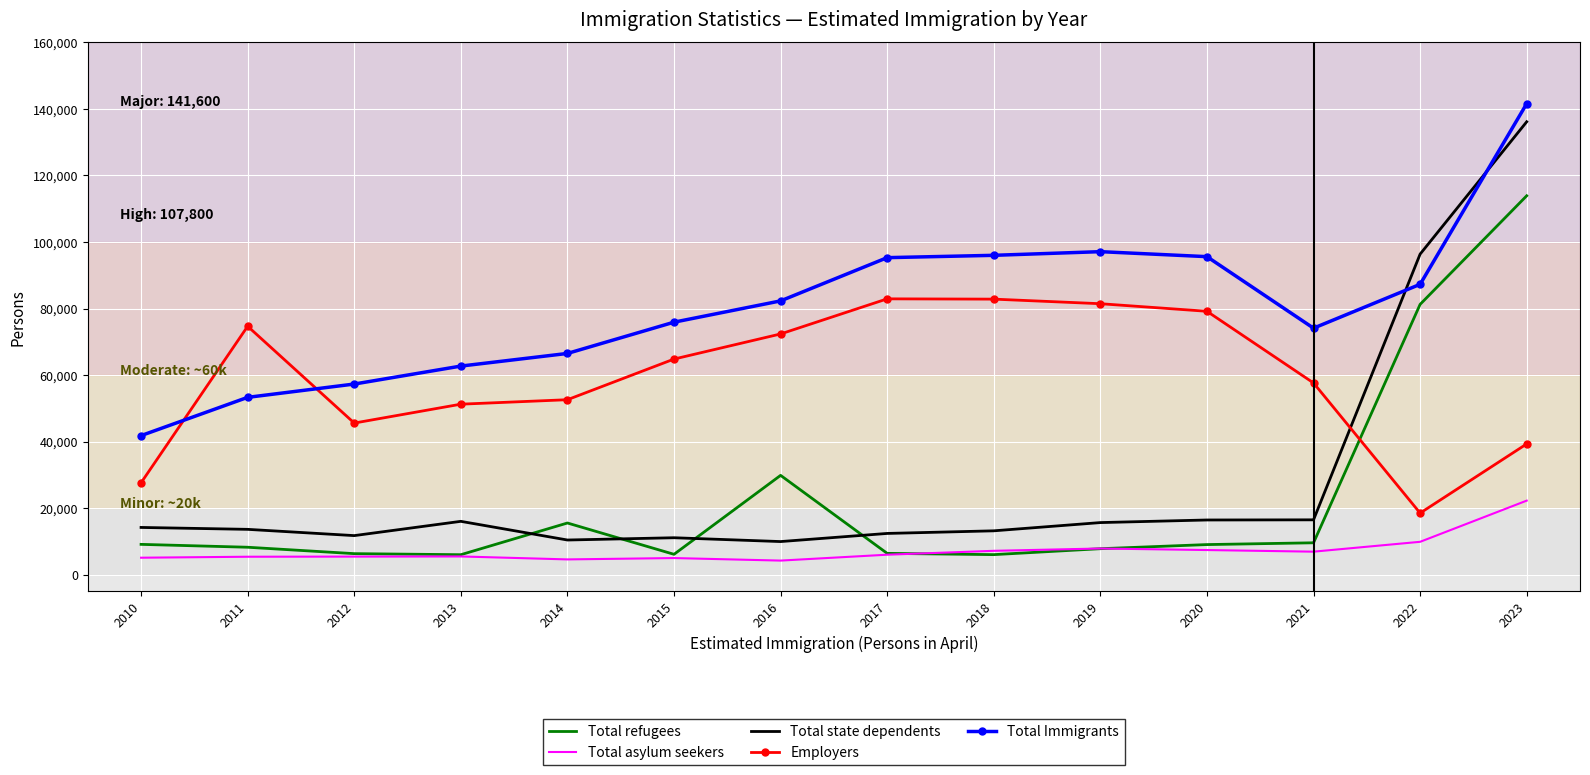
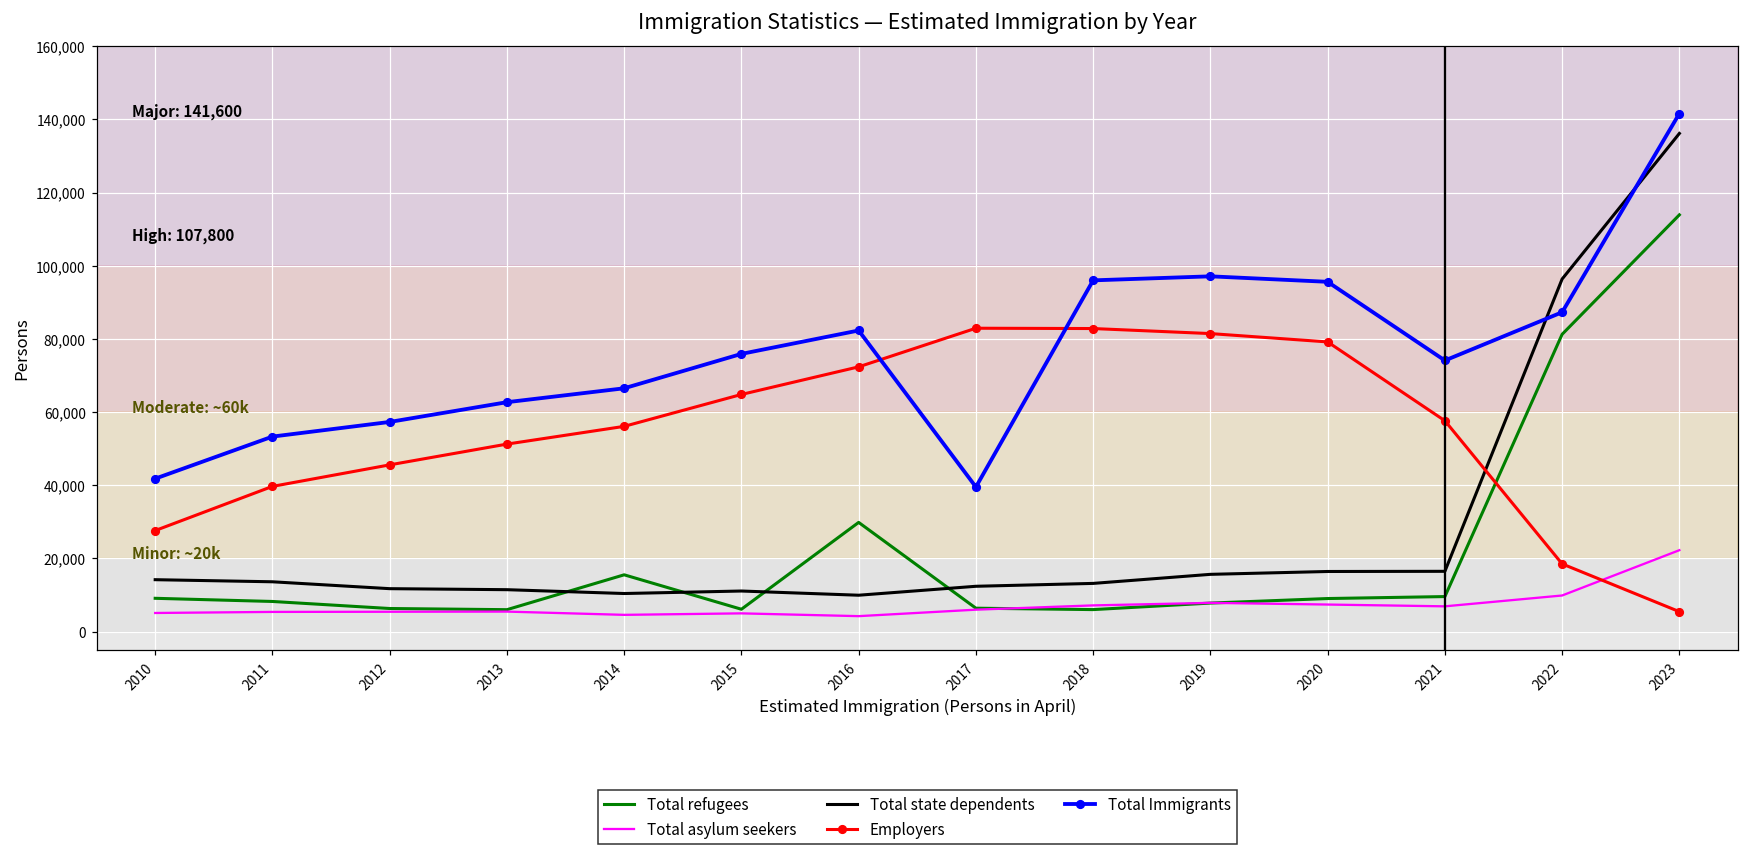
  {
    "Total refugees": {
      "2010": "9,000",
      "2011": "8,000",
      "2012": "6,000",
      "2014": "16,000",
      "2015": "6,000",
      "2016": "30,000",
      "2018": "6,000",
      "2020": "9,000",
      "2021": "10,000",
      "2022": "81,000",
      "2023": "114,000"
    },
    "Total asylum seekers": {
      "2010": "5,000",
      "2011": "5,000",
      "2012": "5,000",
      "2014": "5,000",
      "2015": "5,000",
      "2016": "4,000",
      "2018": "7,000",
      "2020": "7,000",
      "2021": "7,000",
      "2022": "10,000",
      "2023": "22,000"
    },
    "Total state dependents": {
      "2010": "14,000",
      "2011": "14,000",
      "2012": "12,000",
-     "2013": "16,000",
+     "2013": "11,000",
      "2014": "10,000",
      "2015": "11,000",
      "2016": "10,000",
      "2017": "12,000",
      "2018": "13,000",
      "2019": "16,000",
      "2020": "16,000",
      "2021": "16,000",
      "2022": "96,000",
      "2023": "136,000"
    },
    "Employers": {
-     "2011": "75,000",
+     "2011": "40,000",
      "2012": "46,000",
      "2013": "51,000",
-     "2014": "53,000",
+     "2014": "56,000",
      "2015": "65,000",
      "2016": "72,000",
      "2017": "83,000",
      "2018": "83,000",
      "2019": "81,000",
      "2020": "79,000",
      "2021": "58,000",
      "2022": "19,000",
-     "2023": "39,000"
+     "2023": "5,000"
    },
    "Total Immigrants": {
      "2010": "42,000",
      "2011": "53,000",
      "2012": "57,000",
      "2013": "63,000",
      "2014": "67,000",
      "2015": "76,000",
      "2016": "82,000",
-     "2017": "95,000",
+     "2017": "40,000",
      "2018": "96,000",
      "2019": "97,000",
      "2020": "96,000",
      "2021": "74,000",
      "2022": "87,000",
      "2023": "142,000"
    }
  }
